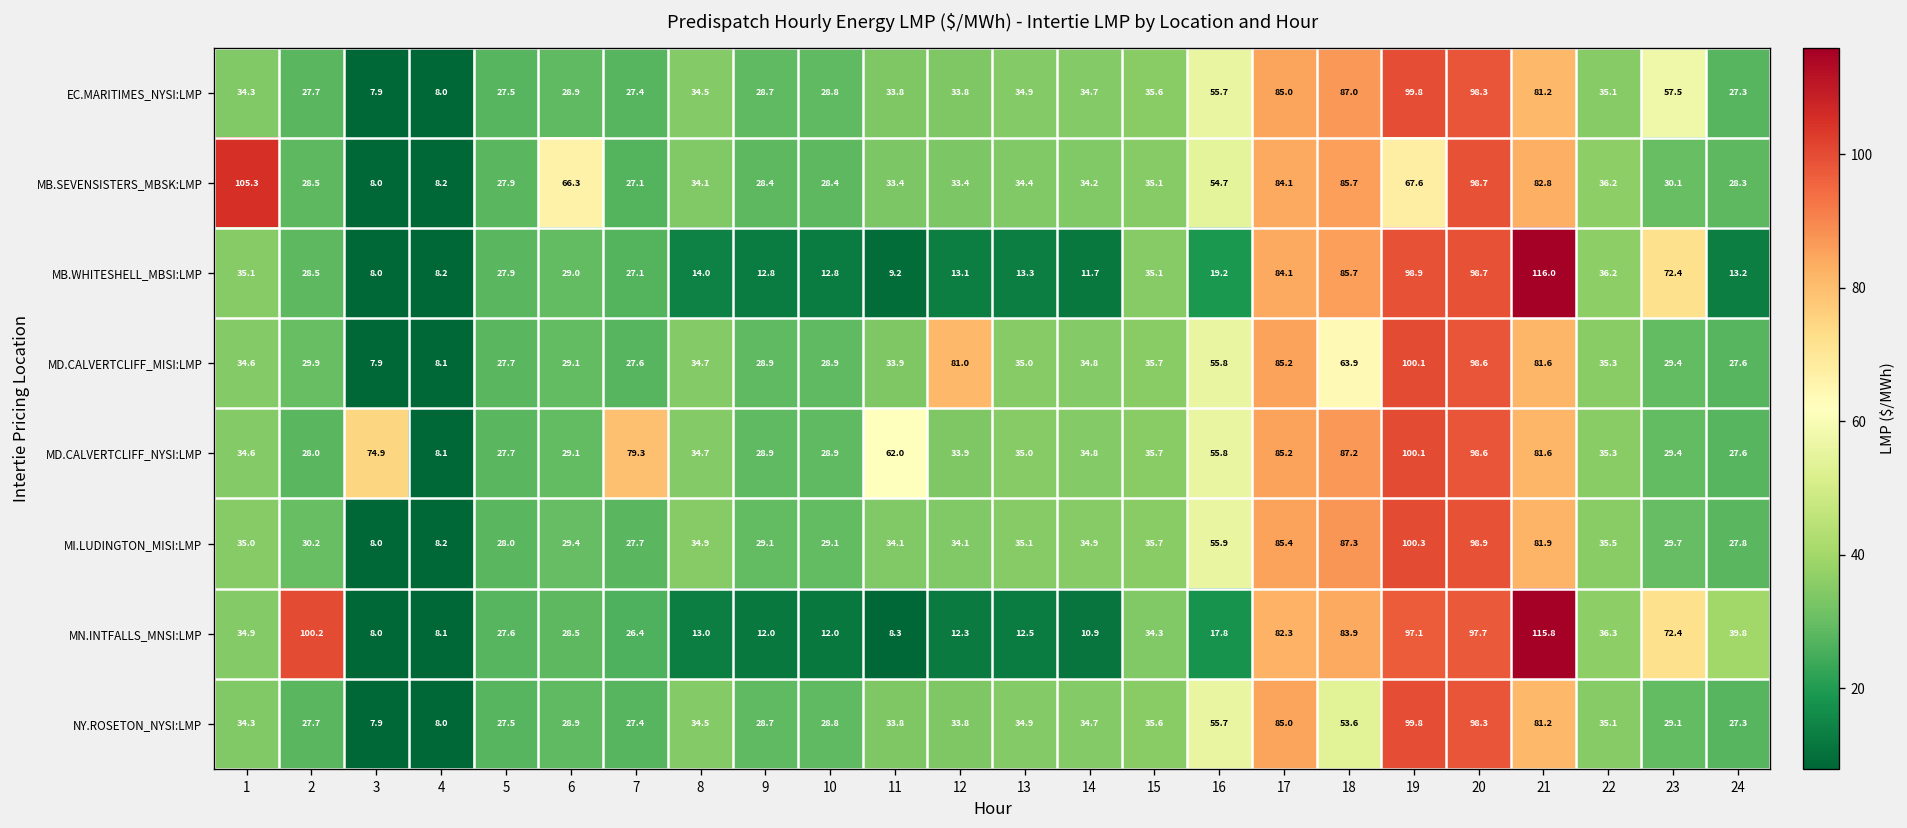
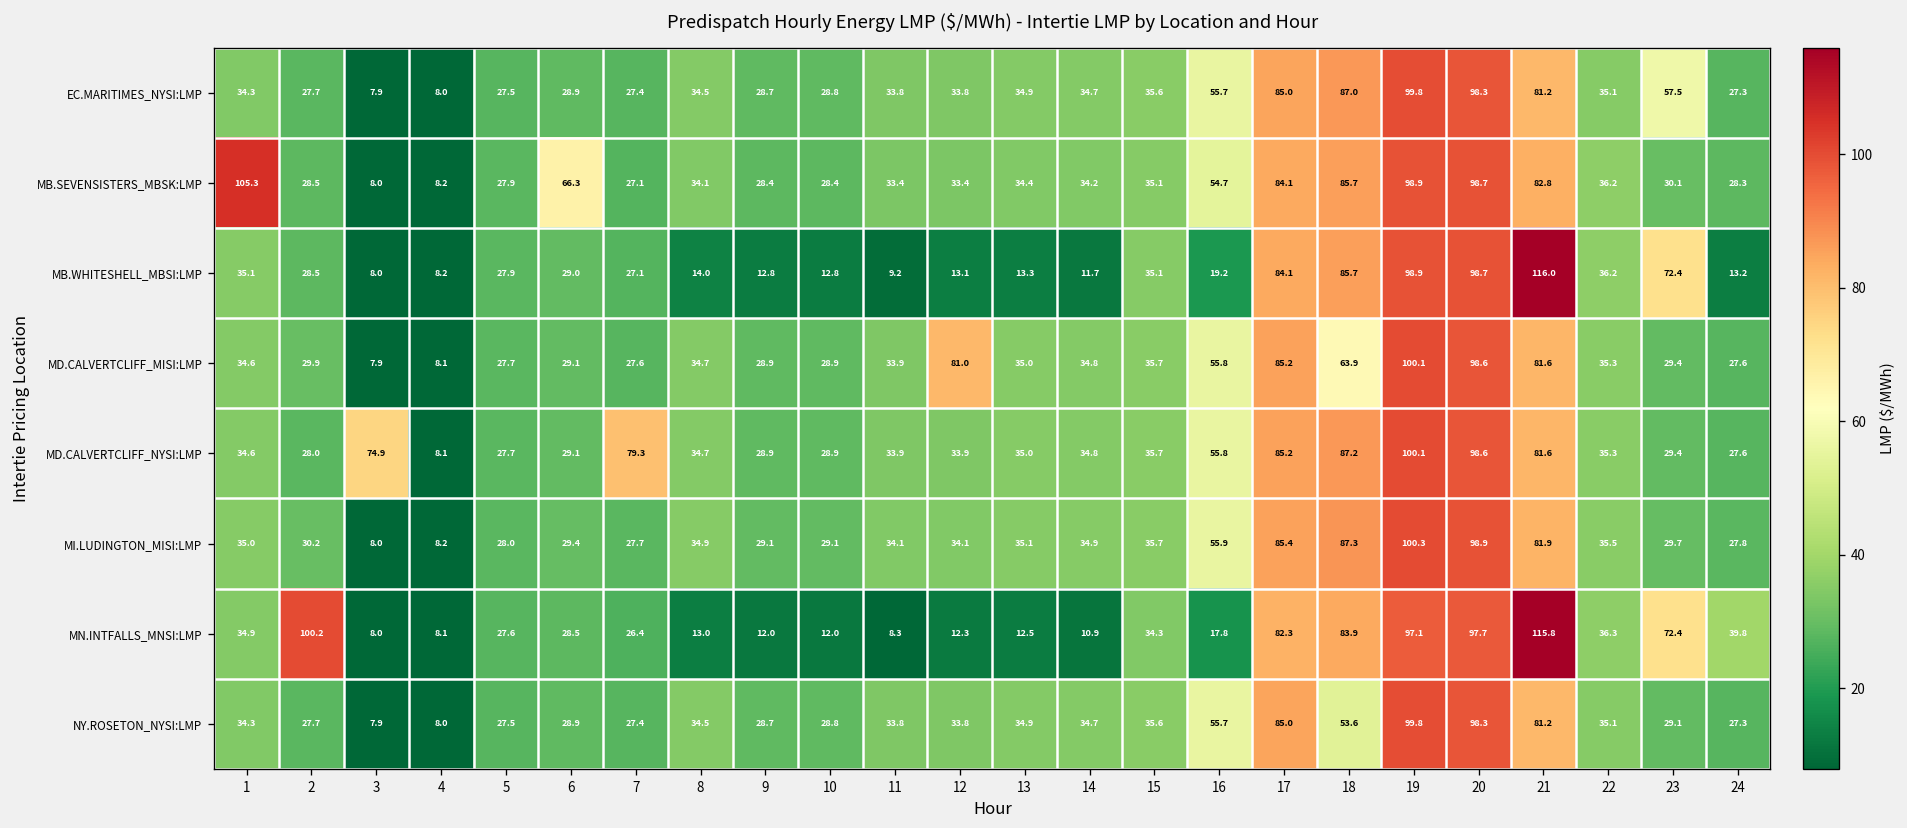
  {
    "EC.MARITIMES_NYSI:LMP": {
      "1": 34.3,
      "2": 27.7,
      "3": 7.9,
      "4": 8.0,
      "5": 27.5,
      "6": 28.9,
      "7": 27.4,
      "8": 34.5,
      "9": 28.7,
      "10": 28.8,
      "11": 33.8,
      "12": 33.8,
      "13": 34.9,
      "14": 34.7,
      "15": 35.6,
      "16": 55.7,
      "17": 85.0,
      "18": 87.0,
      "19": 99.8,
      "20": 98.3,
      "21": 81.2,
      "22": 35.1,
      "23": 57.5,
      "24": 27.3
    },
    "MB.SEVENSISTERS_MBSK:LMP": {
      "1": 105.3,
      "2": 28.5,
      "3": 8.0,
      "4": 8.2,
      "5": 27.9,
      "6": 66.3,
      "7": 27.1,
      "8": 34.1,
      "9": 28.4,
      "10": 28.4,
      "11": 33.4,
      "12": 33.4,
      "13": 34.4,
      "14": 34.2,
      "15": 35.1,
      "16": 54.7,
      "17": 84.1,
      "18": 85.7,
-     "19": 67.6,
+     "19": 98.9,
      "20": 98.7,
      "21": 82.8,
      "22": 36.2,
      "23": 30.1,
      "24": 28.3
    },
    "MB.WHITESHELL_MBSI:LMP": {
      "1": 35.1,
      "2": 28.5,
      "3": 8.0,
      "4": 8.2,
      "5": 27.9,
      "6": 29.0,
      "7": 27.1,
      "8": 14.0,
      "9": 12.8,
      "10": 12.8,
      "11": 9.2,
      "12": 13.1,
      "13": 13.3,
      "14": 11.7,
      "15": 35.1,
      "16": 19.2,
      "17": 84.1,
      "18": 85.7,
      "19": 98.9,
      "20": 98.7,
      "21": 116.0,
      "22": 36.2,
      "23": 72.4,
      "24": 13.2
    },
    "MD.CALVERTCLIFF_MISI:LMP": {
      "1": 34.6,
      "2": 29.9,
      "3": 7.9,
      "4": 8.1,
      "5": 27.7,
      "6": 29.1,
      "7": 27.6,
      "8": 34.7,
      "9": 28.9,
      "10": 28.9,
      "11": 33.9,
      "12": 81.0,
      "13": 35.0,
      "14": 34.8,
      "15": 35.7,
      "16": 55.8,
      "17": 85.2,
      "18": 63.9,
      "19": 100.1,
      "20": 98.6,
      "21": 81.6,
      "22": 35.3,
      "23": 29.4,
      "24": 27.6
    },
    "MD.CALVERTCLIFF_NYSI:LMP": {
      "1": 34.6,
      "2": 28.0,
      "3": 74.9,
      "4": 8.1,
      "5": 27.7,
      "6": 29.1,
      "7": 79.3,
      "8": 34.7,
      "9": 28.9,
      "10": 28.9,
-     "11": 62.0,
+     "11": 33.9,
      "12": 33.9,
      "13": 35.0,
      "14": 34.8,
      "15": 35.7,
      "16": 55.8,
      "17": 85.2,
      "18": 87.2,
      "19": 100.1,
      "20": 98.6,
      "21": 81.6,
      "22": 35.3,
      "23": 29.4,
      "24": 27.6
    },
    "MI.LUDINGTON_MISI:LMP": {
      "1": 35.0,
      "2": 30.2,
      "3": 8.0,
      "4": 8.2,
      "5": 28.0,
      "6": 29.4,
      "7": 27.7,
      "8": 34.9,
      "9": 29.1,
      "10": 29.1,
      "11": 34.1,
      "12": 34.1,
      "13": 35.1,
      "14": 34.9,
      "15": 35.7,
      "16": 55.9,
      "17": 85.4,
      "18": 87.3,
      "19": 100.3,
      "20": 98.9,
      "21": 81.9,
      "22": 35.5,
      "23": 29.7,
      "24": 27.8
    },
    "MN.INTFALLS_MNSI:LMP": {
      "1": 34.9,
      "2": 100.2,
      "3": 8.0,
      "4": 8.1,
      "5": 27.6,
      "6": 28.5,
      "7": 26.4,
      "8": 13.0,
      "9": 12.0,
      "10": 12.0,
      "11": 8.3,
      "12": 12.3,
      "13": 12.5,
      "14": 10.9,
      "15": 34.3,
      "16": 17.8,
      "17": 82.3,
      "18": 83.9,
      "19": 97.1,
      "20": 97.7,
      "21": 115.8,
      "22": 36.3,
      "23": 72.4,
      "24": 39.8
    },
    "NY.ROSETON_NYSI:LMP": {
      "1": 34.3,
      "2": 27.7,
      "3": 7.9,
      "4": 8.0,
      "5": 27.5,
      "6": 28.9,
      "7": 27.4,
      "8": 34.5,
      "9": 28.7,
      "10": 28.8,
      "11": 33.8,
      "12": 33.8,
      "13": 34.9,
      "14": 34.7,
      "15": 35.6,
      "16": 55.7,
      "17": 85.0,
      "18": 53.6,
      "19": 99.8,
      "20": 98.3,
      "21": 81.2,
      "22": 35.1,
      "23": 29.1,
      "24": 27.3
    }
  }
